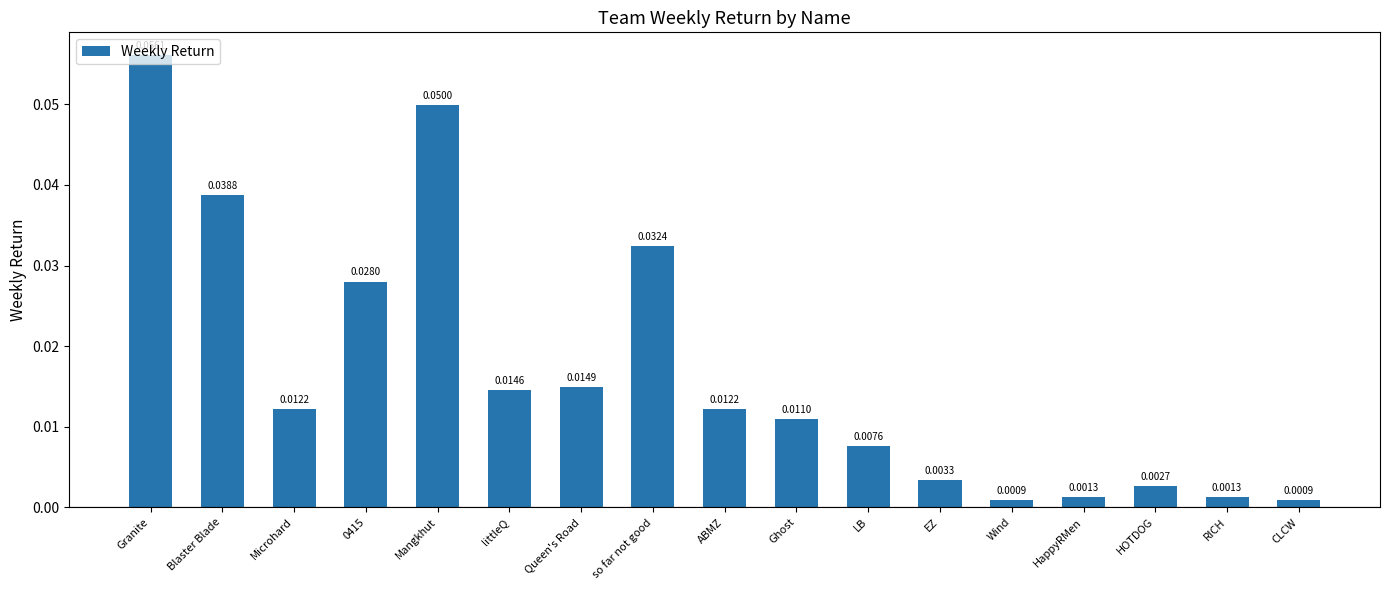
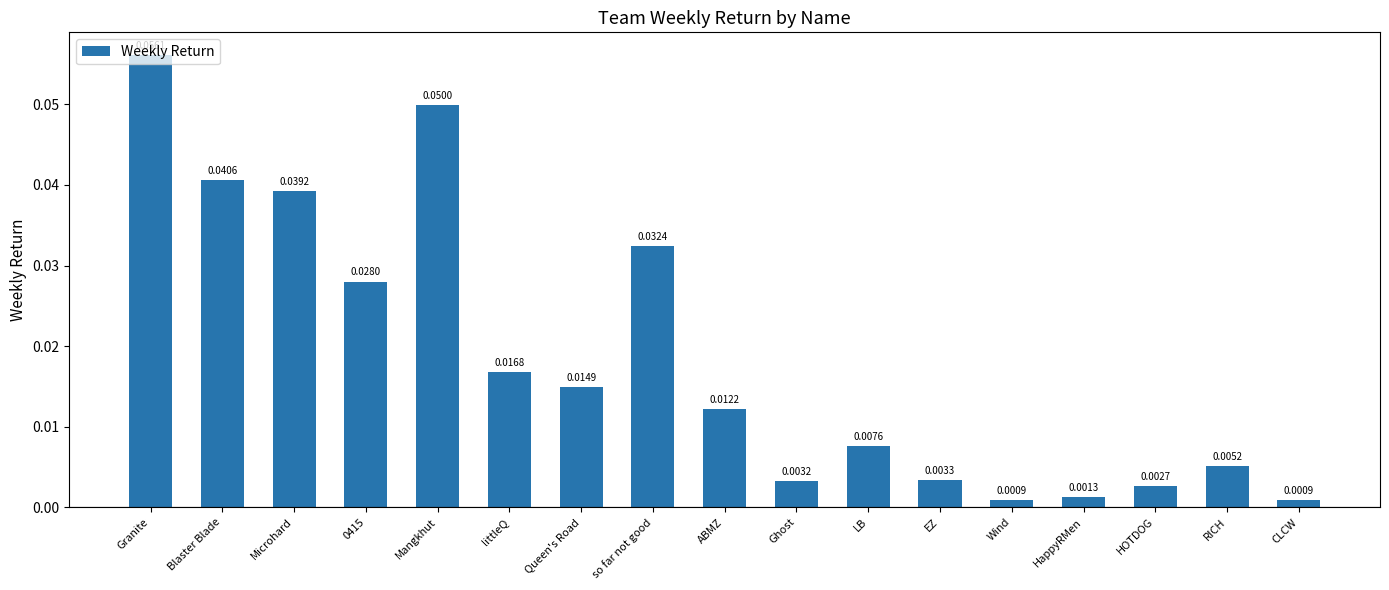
  {
-   "Blaster Blade": 0.0388,
-   "Microhard": 0.0122,
+   "Blaster Blade": 0.0406,
+   "Microhard": 0.0392,
    "0415": 0.0280,
    "Mangkhut": 0.0500,
-   "littleQ": 0.0146,
+   "littleQ": 0.0168,
    "Queen's Road": 0.0149,
    "so far not good": 0.0324,
    "ABMZ": 0.0122,
-   "Ghost": 0.0110,
+   "Ghost": 0.0032,
    "LB": 0.0076,
    "EZ": 0.0033,
    "Wind": 0.0009,
    "HappyRMen": 0.0013,
    "HOTDOG": 0.0027,
-   "RICH": 0.0013,
+   "RICH": 0.0052,
    "CLCW": 0.0009
  }
